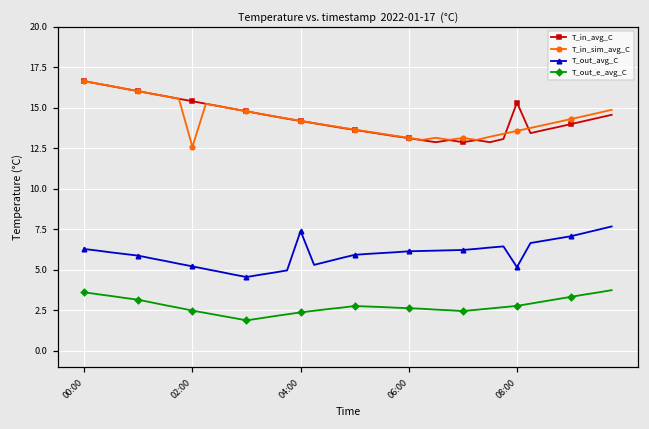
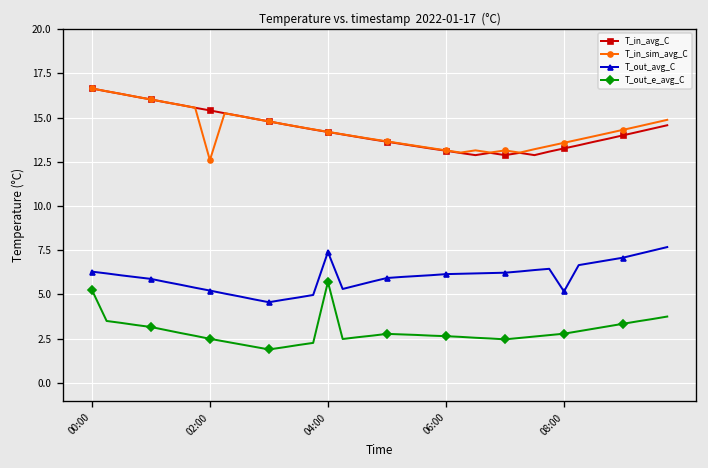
  {
    "T_in_avg_C": {
      "02:00": 15.4,
-     "08:00": 15.3
+     "08:00": 13.3
    },
    "T_in_sim_avg_C": {
      "02:00": 12.6,
      "08:00": 13.6
    },
    "T_out_avg_C": {
      "00:00": 6.3,
      "02:00": 5.2,
      "04:00": 7.4,
      "06:00": 6.2,
      "08:00": 5.2
    },
    "T_out_e_avg_C": {
-     "00:00": 3.6,
+     "00:00": 5.3,
      "02:00": 2.5,
-     "04:00": 2.4,
+     "04:00": 5.7,
      "06:00": 2.6,
      "08:00": 2.8
    }
  }
